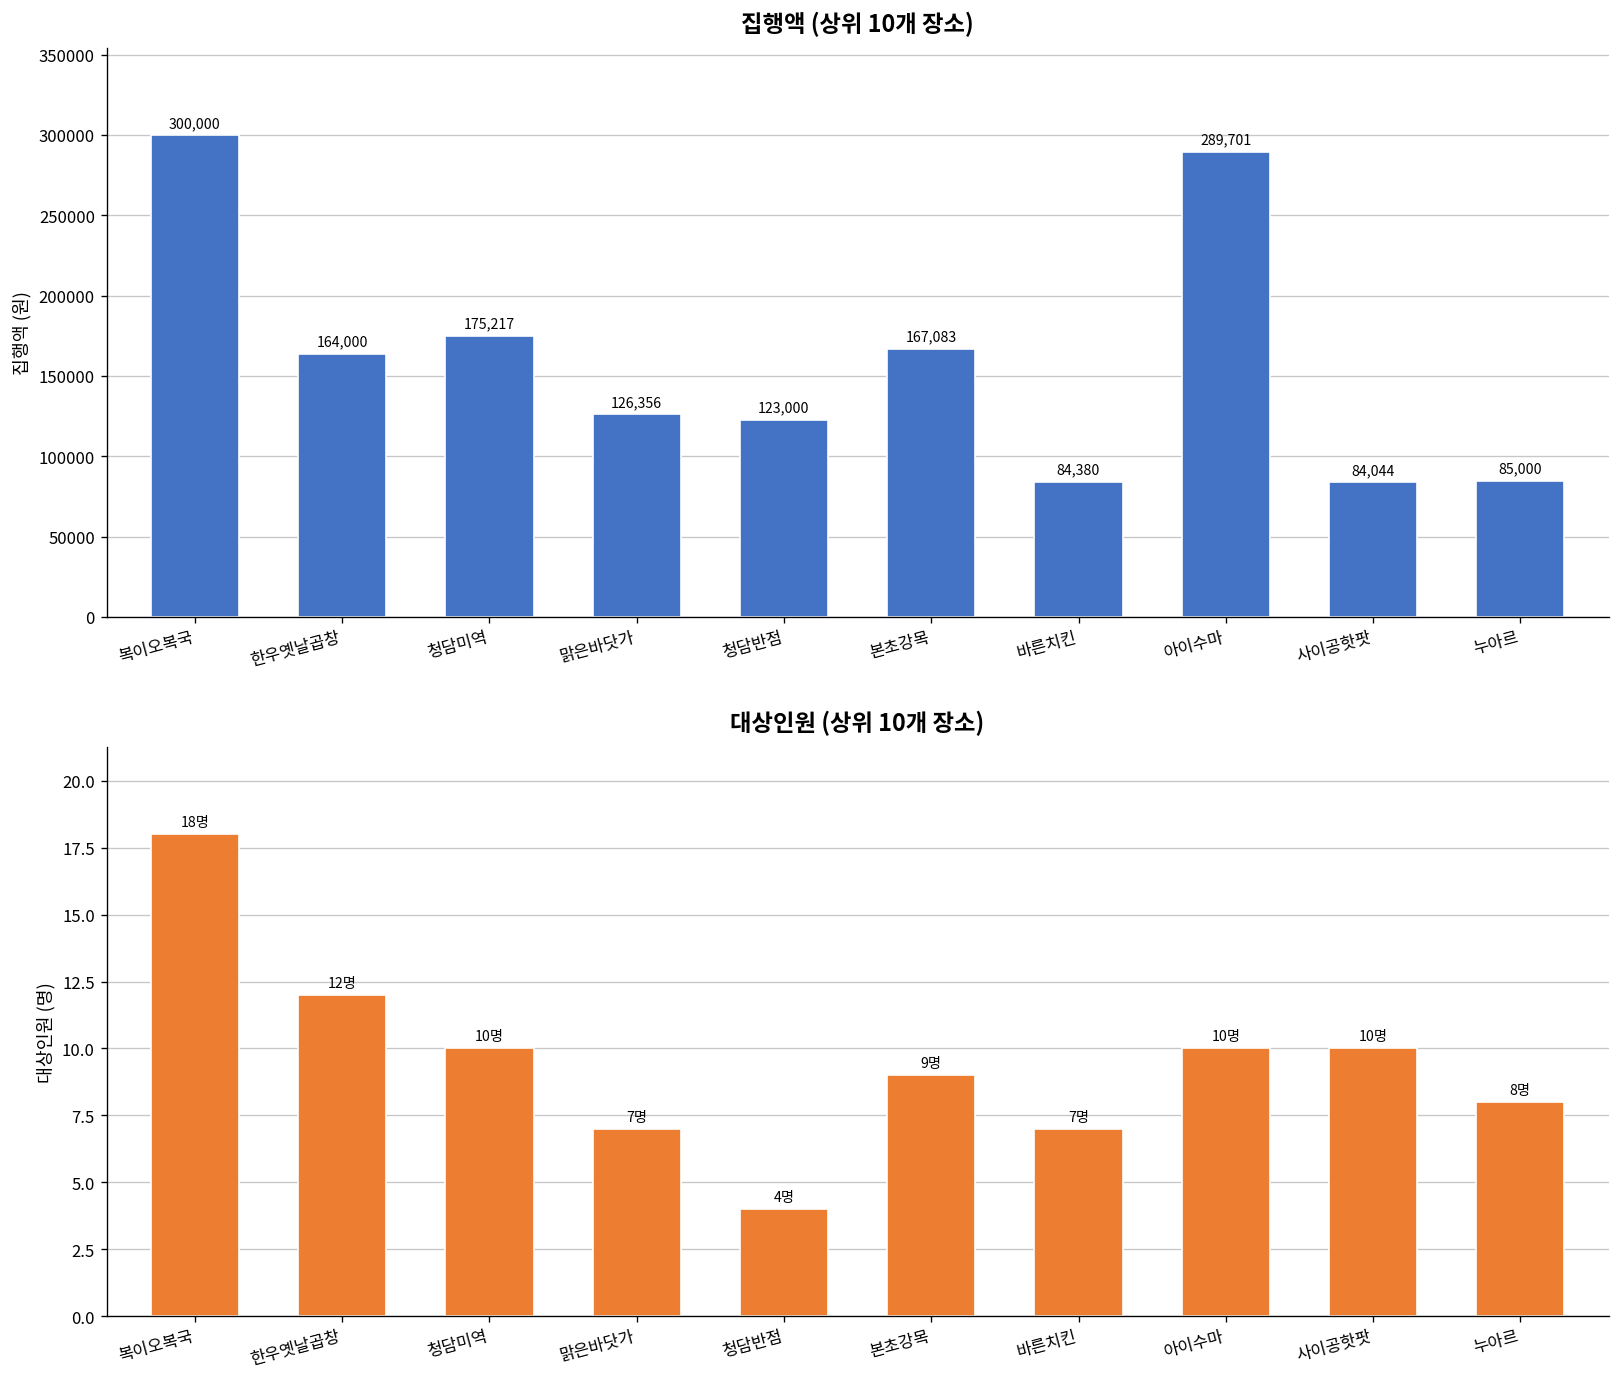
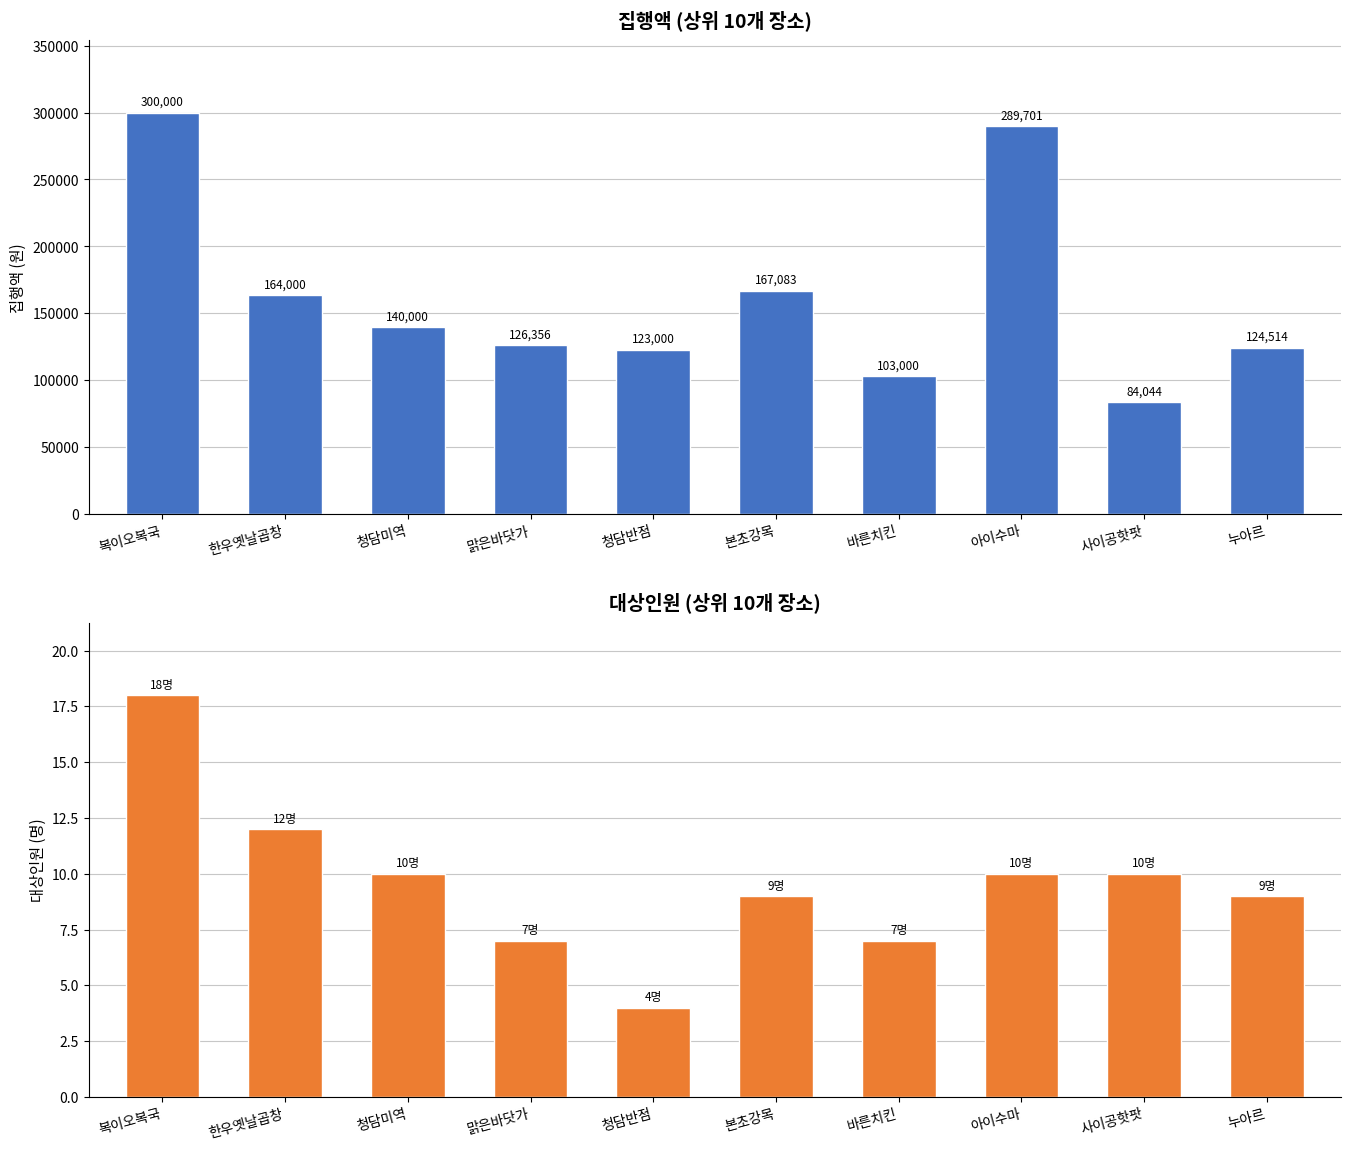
  {
    "집행액 (상위 10개 장소)": {
      "복이오복국": "300,000",
      "한우옛날곱창": "164,000",
-     "청담미역": "175,217",
+     "청담미역": "140,000",
      "맑은바닷가": "126,356",
      "청담반점": "123,000",
      "본초강목": "167,083",
-     "바른치킨": "84,380",
+     "바른치킨": "103,000",
      "아이수마": "289,701",
      "사이공핫팟": "84,044",
-     "누아르": "85,000"
+     "누아르": "124,514"
    },
    "대상인원 (상위 10개 장소)": {
      "복이오복국": "18명",
      "한우옛날곱창": "12명",
      "청담미역": "10명",
      "맑은바닷가": "7명",
      "청담반점": "4명",
      "본초강목": "9명",
      "바른치킨": "7명",
      "아이수마": "10명",
      "사이공핫팟": "10명",
-     "누아르": "8명"
+     "누아르": "9명"
    }
  }
